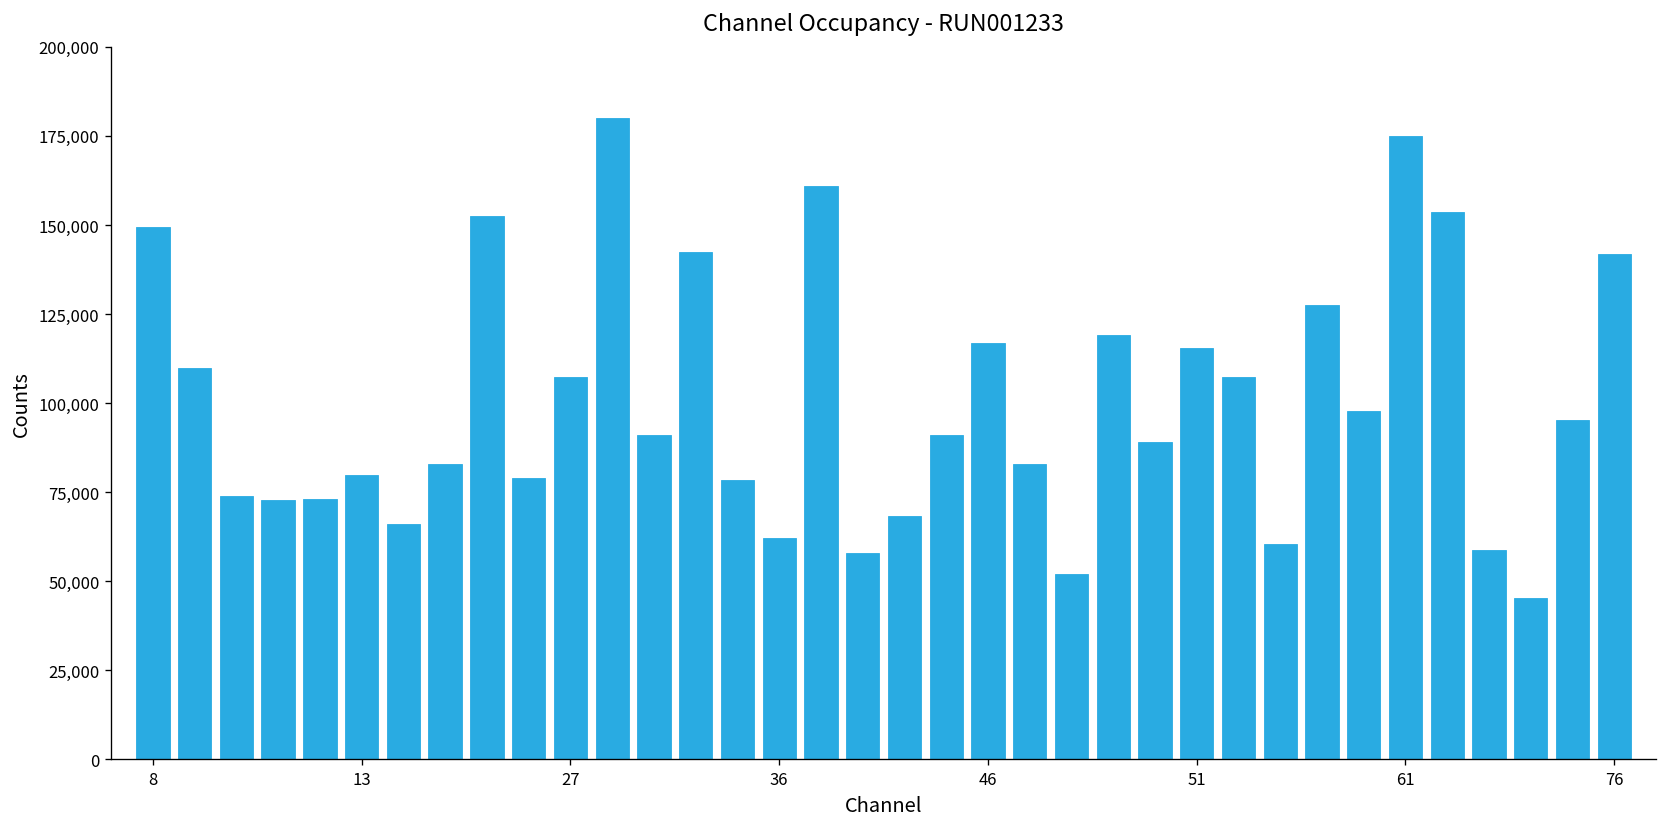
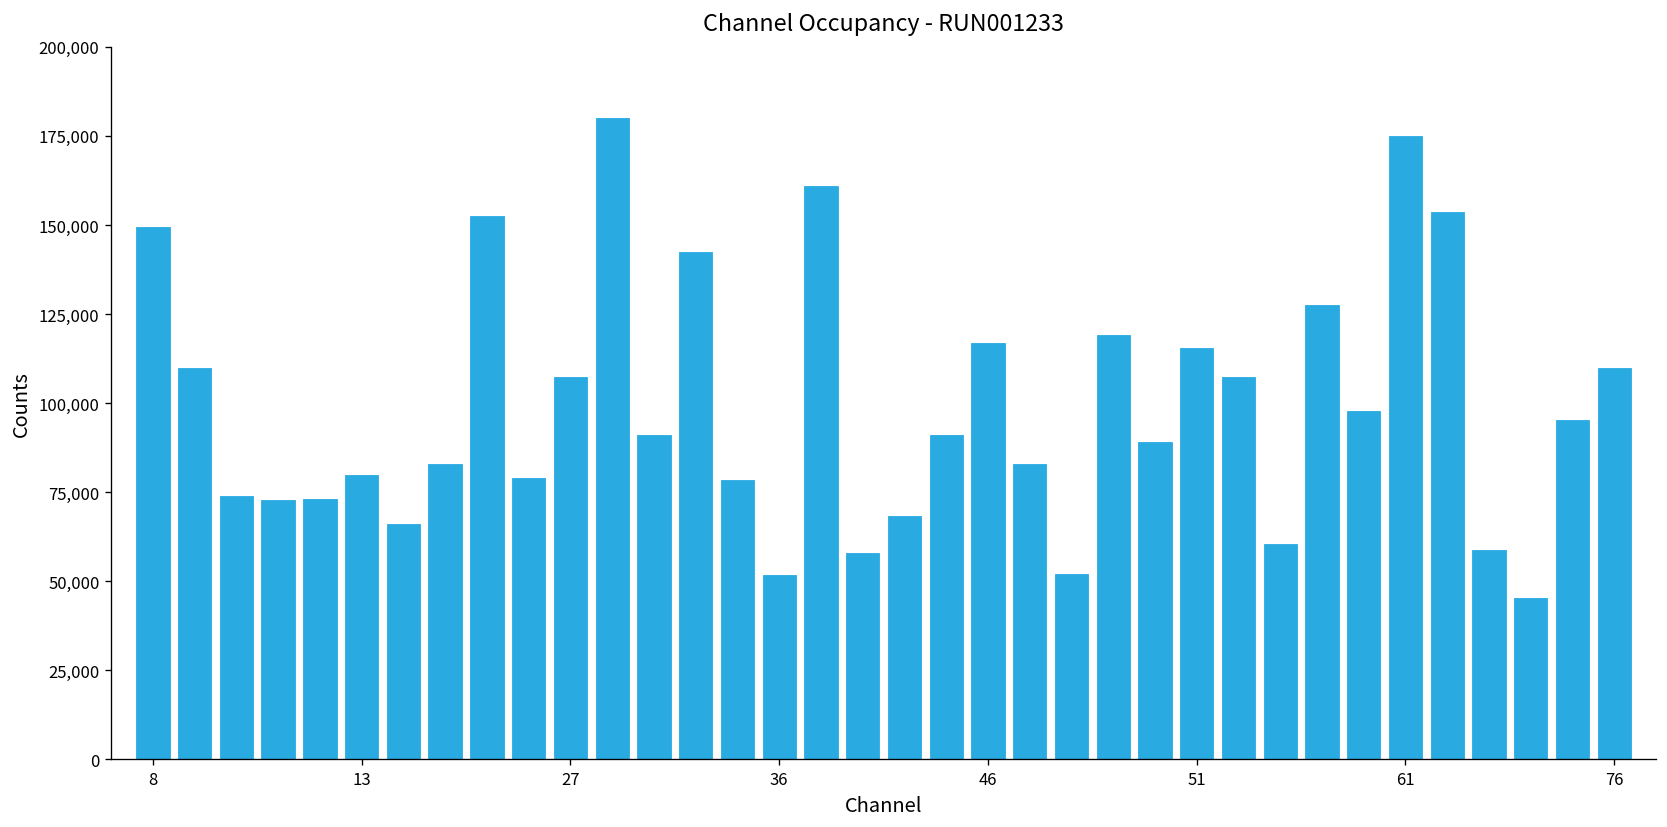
  {
-   "36": "62,000",
+   "36": "52,000",
    "46": "117,000",
    "51": "115,000",
    "61": "175,000",
-   "76": "142,000"
+   "76": "110,000"
  }
